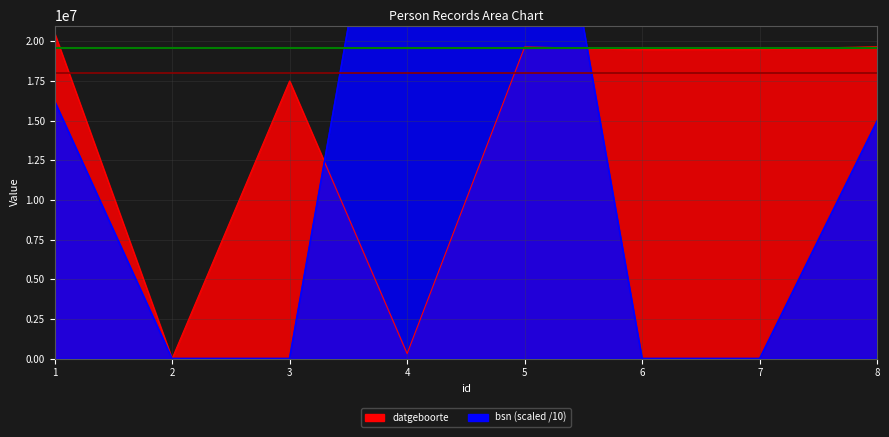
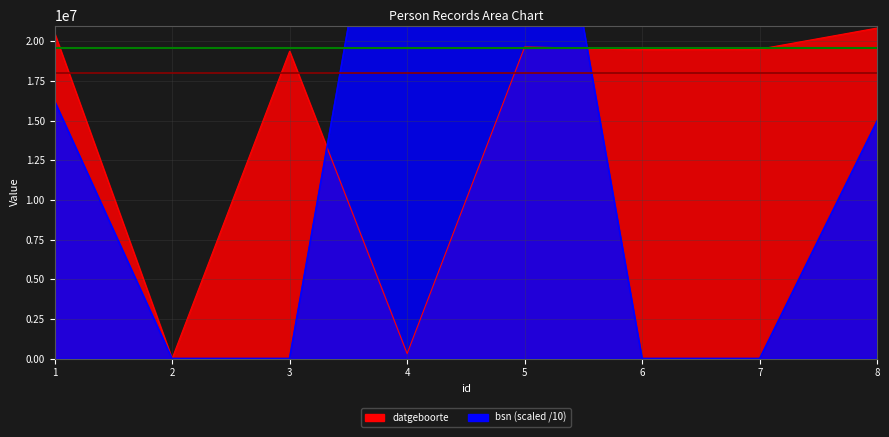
  {
    "datgeboorte": {
      "1": 20500000,
-     "3": 17500000,
+     "3": 19400000,
      "4": 300000,
      "5": 19700000,
      "6": 19500000,
      "7": 19500000,
-     "8": 19700000
+     "8": 20800000
    },
    "bsn (scaled /10)": {
      "1": 16200000,
      "3": 0,
      "6": 0,
      "7": 0,
      "8": 15000000
    }
  }
